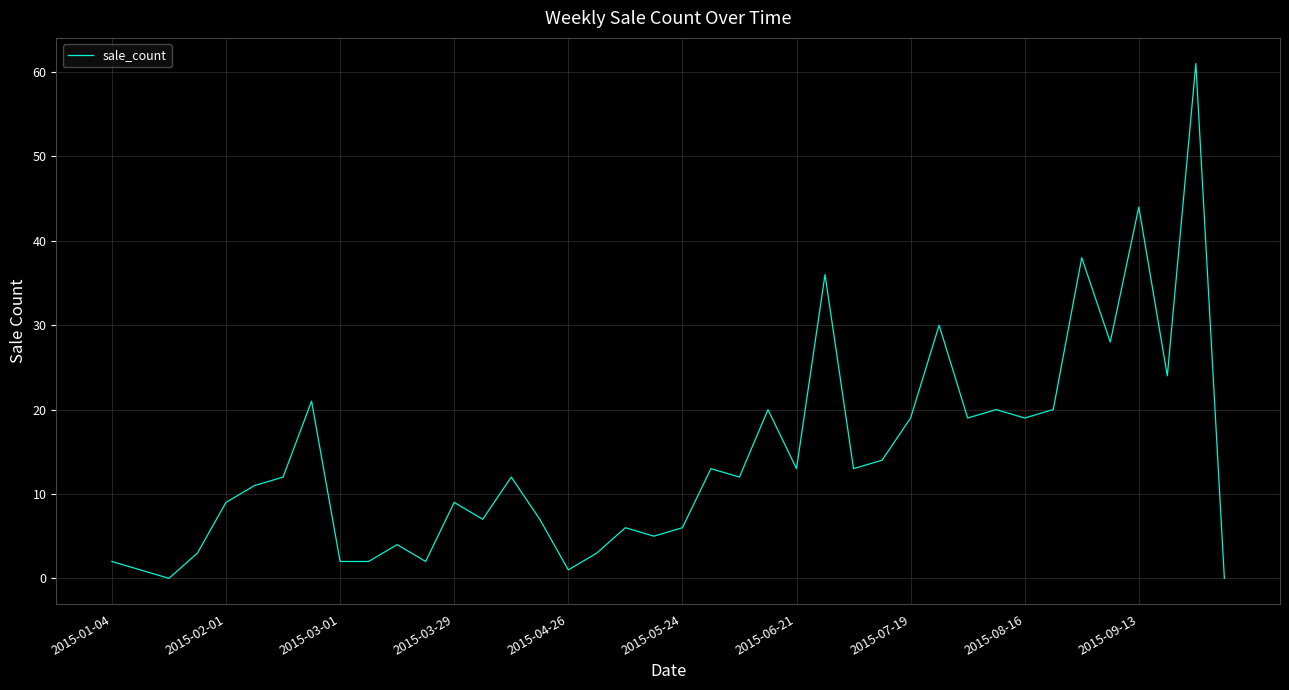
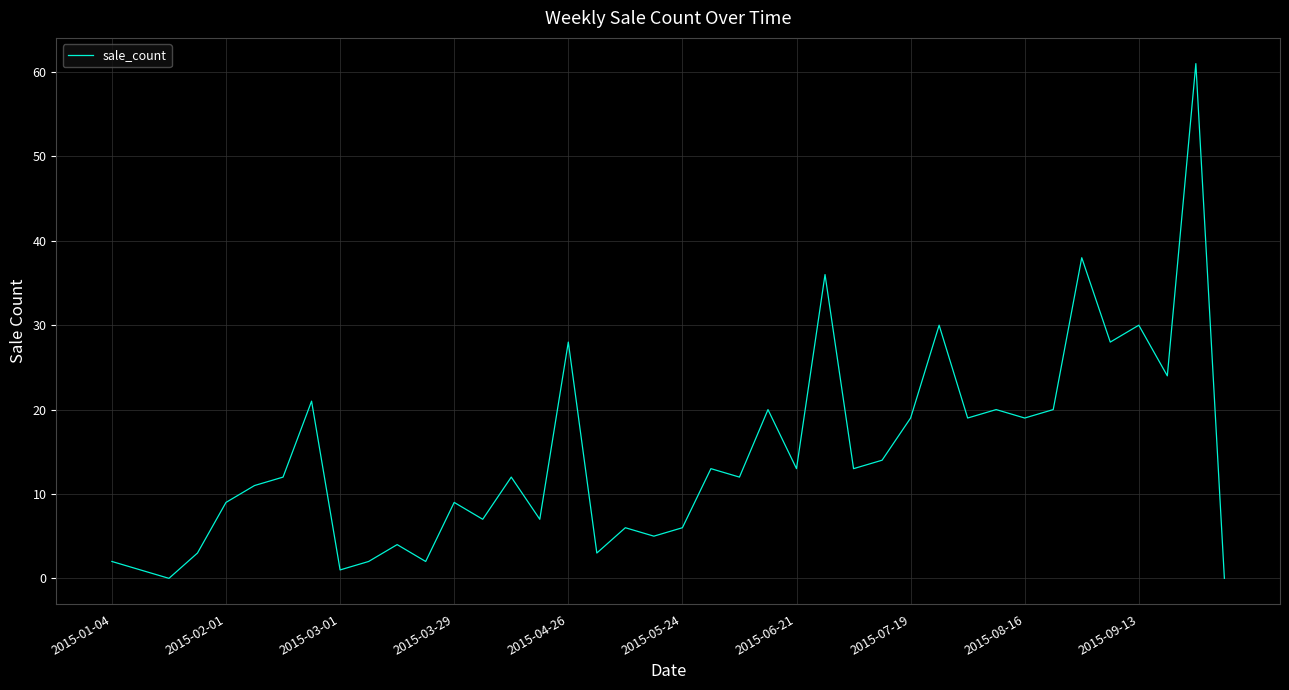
  {
    "2015-01-04": 2,
    "2015-02-01": 9,
-   "2015-03-01": 2,
+   "2015-03-01": 1,
    "2015-03-29": 9,
-   "2015-04-26": 1,
+   "2015-04-26": 28,
    "2015-05-24": 6,
    "2015-06-21": 13,
    "2015-07-19": 19,
    "2015-08-16": 19,
-   "2015-09-13": 44
+   "2015-09-13": 30
  }
